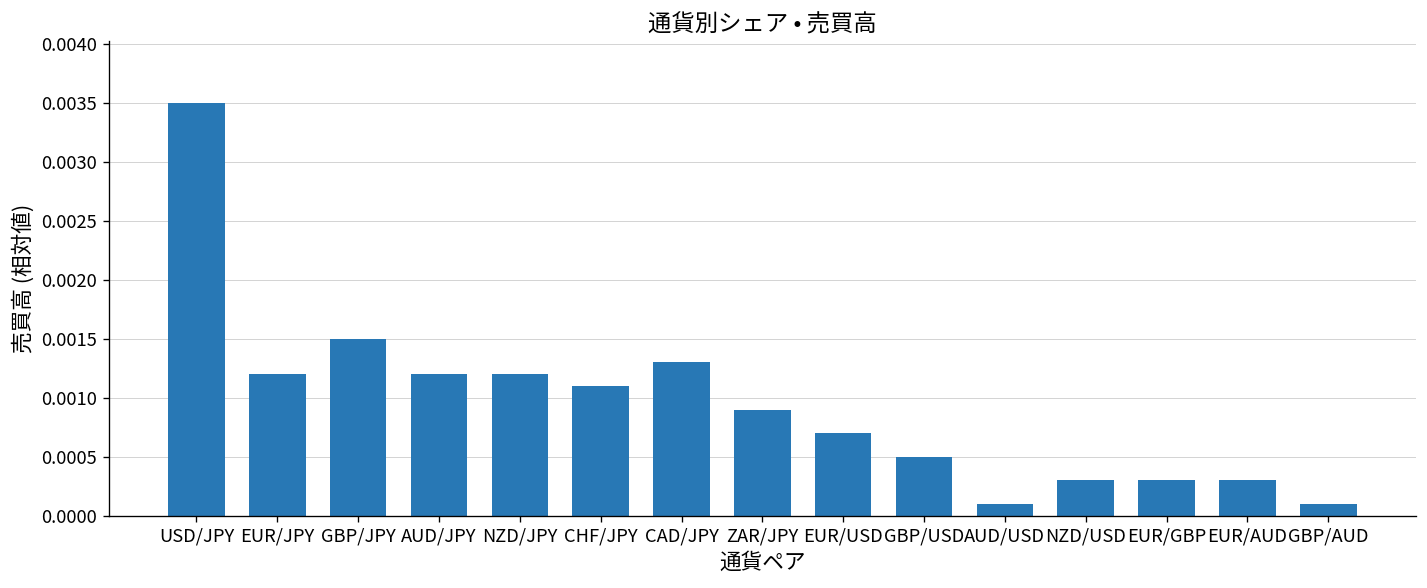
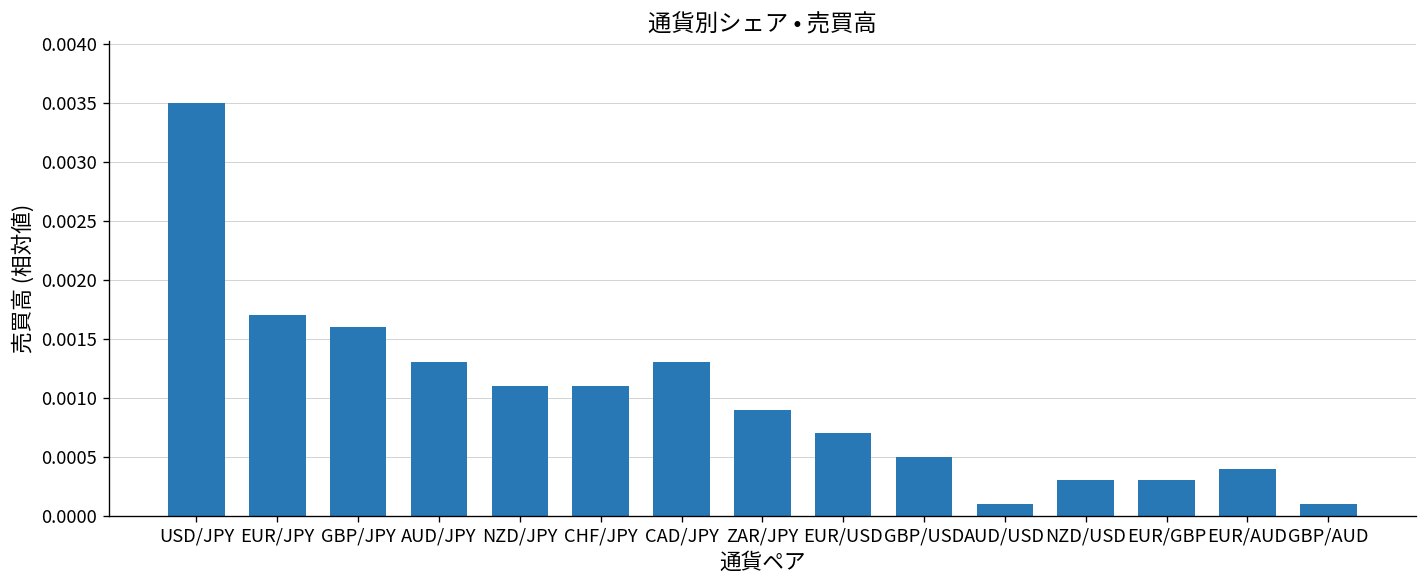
  {
    "USD/JPY": 0.0035,
-   "EUR/JPY": 0.0012,
-   "GBP/JPY": 0.0015,
-   "AUD/JPY": 0.0012,
-   "NZD/JPY": 0.0012,
+   "EUR/JPY": 0.0017,
+   "GBP/JPY": 0.0016,
+   "AUD/JPY": 0.0013,
+   "NZD/JPY": 0.0011,
    "CHF/JPY": 0.0011,
    "CAD/JPY": 0.0013,
    "ZAR/JPY": 0.0009,
    "EUR/USD": 0.0007,
    "GBP/USD": 0.0005,
    "AUD/USD": 0.0001,
    "NZD/USD": 0.0003,
    "EUR/GBP": 0.0003,
-   "EUR/AUD": 0.0003,
+   "EUR/AUD": 0.0004,
    "GBP/AUD": 0.0001
  }
